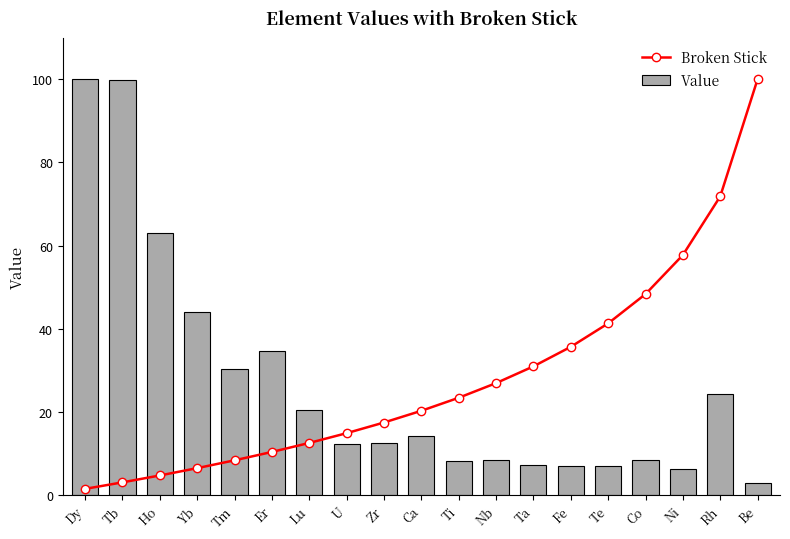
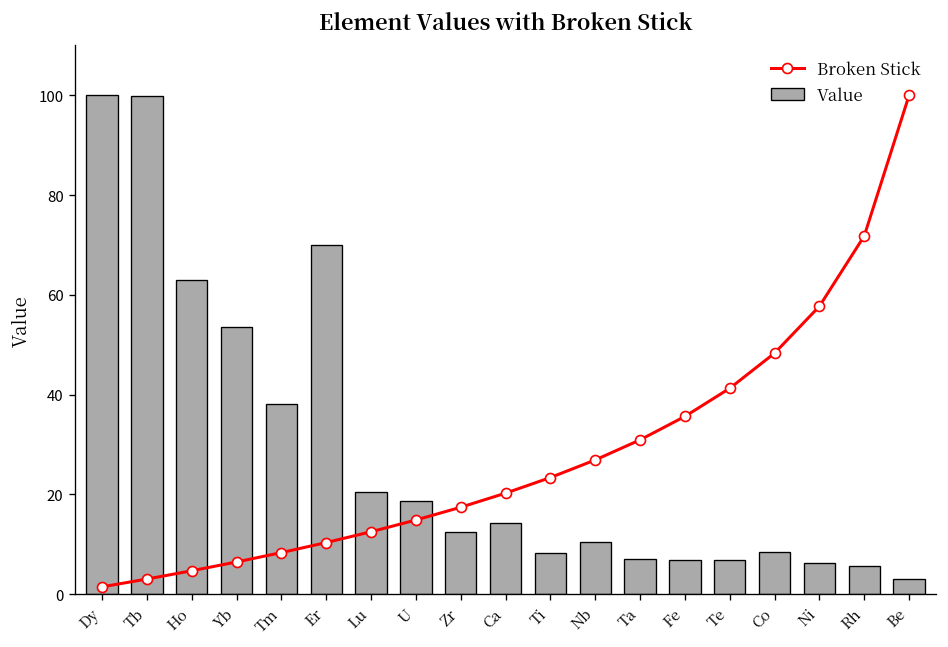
  {
    "Broken Stick": {
      "Dy": 1,
      "Tb": 3,
      "Ho": 5,
      "Yb": 6,
      "Tm": 8,
      "Er": 10,
      "Lu": 13,
      "U": 15,
      "Zr": 17,
      "Ca": 20,
      "Ti": 23,
      "Nb": 27,
      "Ta": 31,
      "Fe": 36,
      "Te": 41,
      "Co": 48,
      "Ni": 58,
      "Rh": 72,
      "Be": 100
    },
    "Value": {
      "Dy": 100,
      "Tb": 100,
      "Ho": 63,
-     "Yb": 44,
-     "Tm": 30,
-     "Er": 35,
+     "Yb": 54,
+     "Tm": 38,
+     "Er": 70,
      "Lu": 21,
-     "U": 12,
+     "U": 19,
      "Zr": 13,
      "Ca": 14,
      "Ti": 8,
-     "Nb": 8,
+     "Nb": 11,
      "Ta": 7,
      "Fe": 7,
      "Te": 7,
      "Co": 8,
      "Ni": 6,
-     "Rh": 24,
+     "Rh": 6,
      "Be": 3
    }
  }
